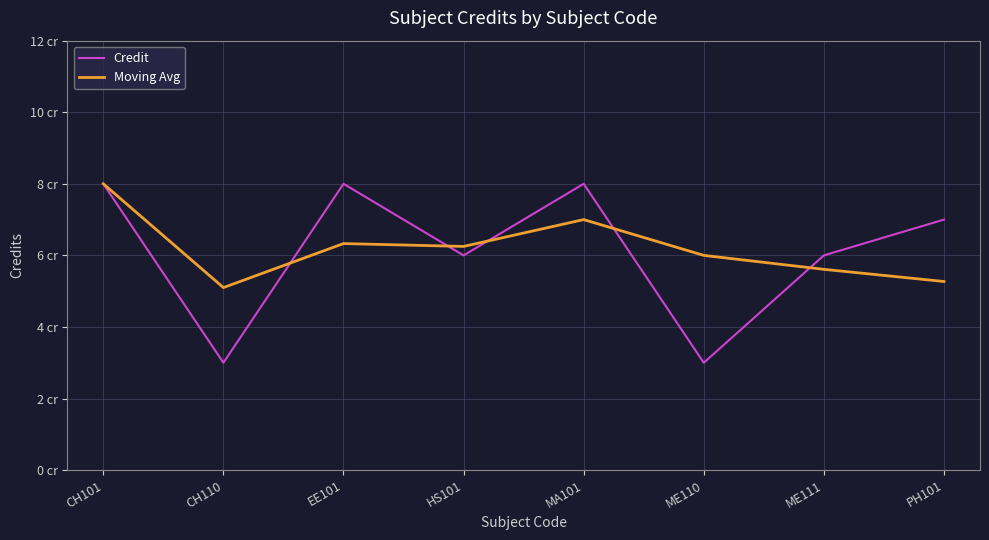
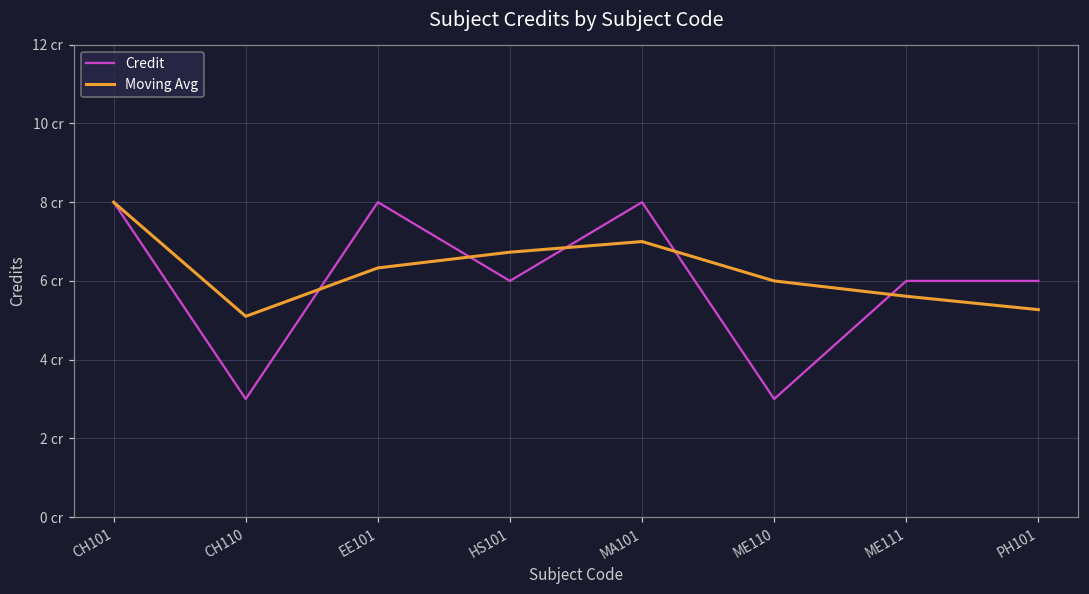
  {
    "Credit": {
      "CH110": "3 cr",
      "EE101": "8 cr",
      "HS101": "6 cr",
      "MA101": "8 cr",
      "ME110": "3 cr",
      "ME111": "6 cr",
-     "PH101": "7 cr"
+     "PH101": "6 cr"
    },
    "Moving Avg": {
      "CH110": "5.1 cr",
      "EE101": "6.3 cr",
-     "HS101": "6.3 cr",
+     "HS101": "6.7 cr",
      "MA101": "7.0 cr",
      "ME110": "6.0 cr",
      "ME111": "5.6 cr",
      "PH101": "5.3 cr"
    }
  }
